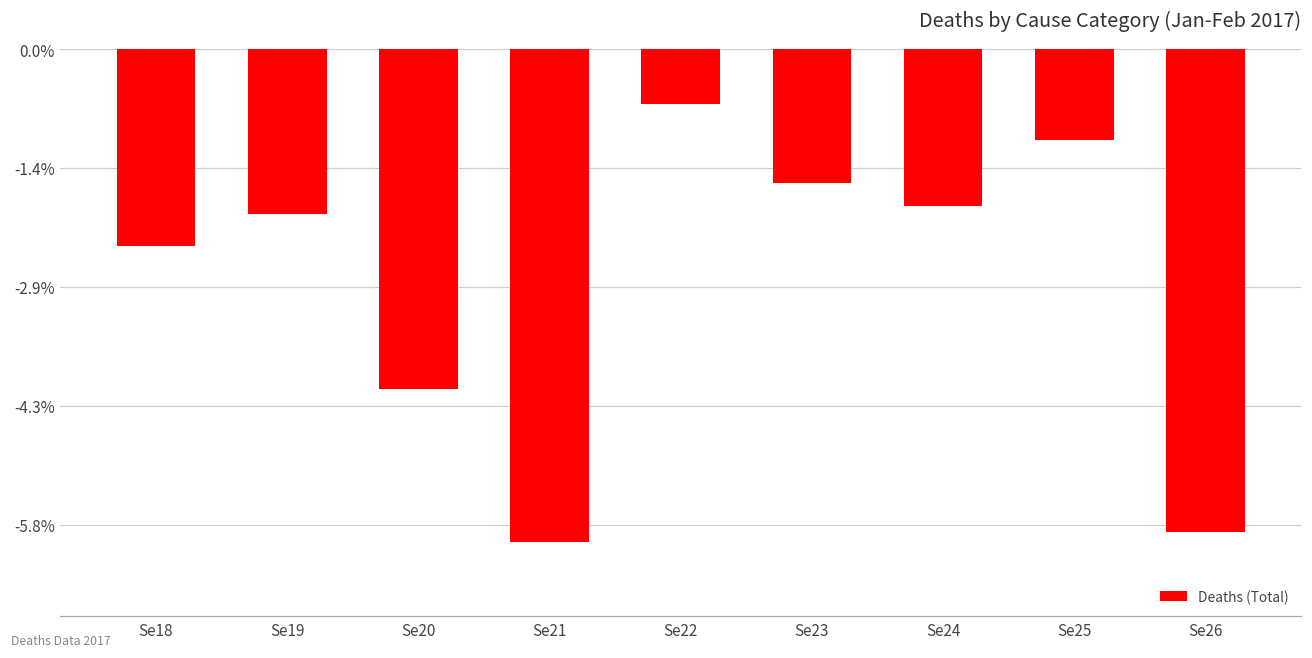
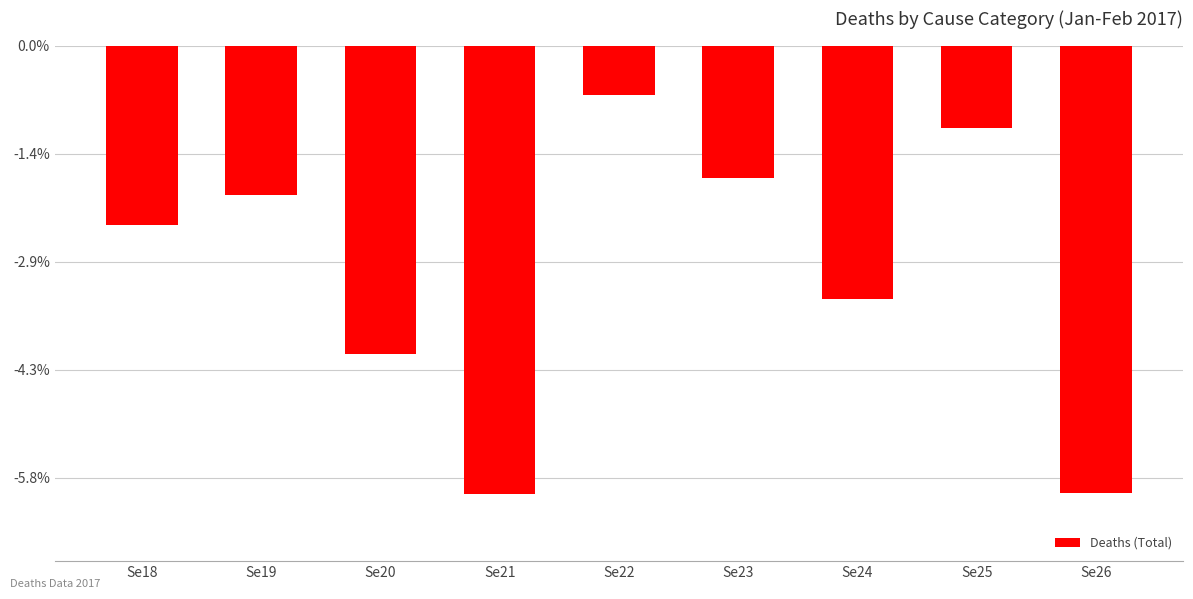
  {
    "Se18": "-2.4%",
    "Se19": "-2.0%",
    "Se20": "-4.1%",
    "Se21": "-6.0%",
    "Se22": "-0.7%",
-   "Se23": "-1.6%",
-   "Se24": "-1.9%",
+   "Se23": "-1.8%",
+   "Se24": "-3.4%",
    "Se25": "-1.1%",
-   "Se26": "-5.9%"
+   "Se26": "-6.0%"
  }
